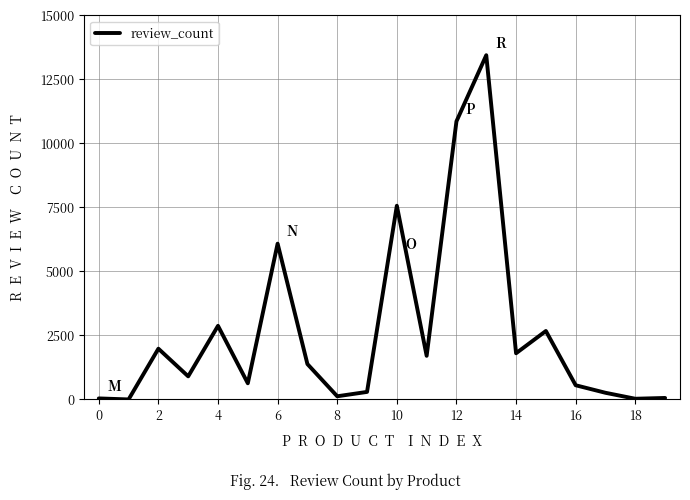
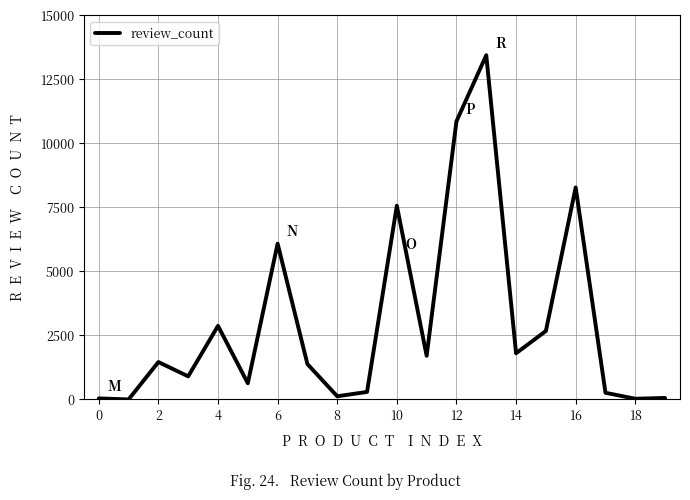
  {
    "0": 0,
-   "2": 2000,
+   "2": 1500,
    "4": 2900,
    "6": 6100,
    "8": 100,
    "10": 7600,
    "12": 10900,
    "14": 1800,
-   "16": 600,
+   "16": 8300,
    "18": 0
  }
